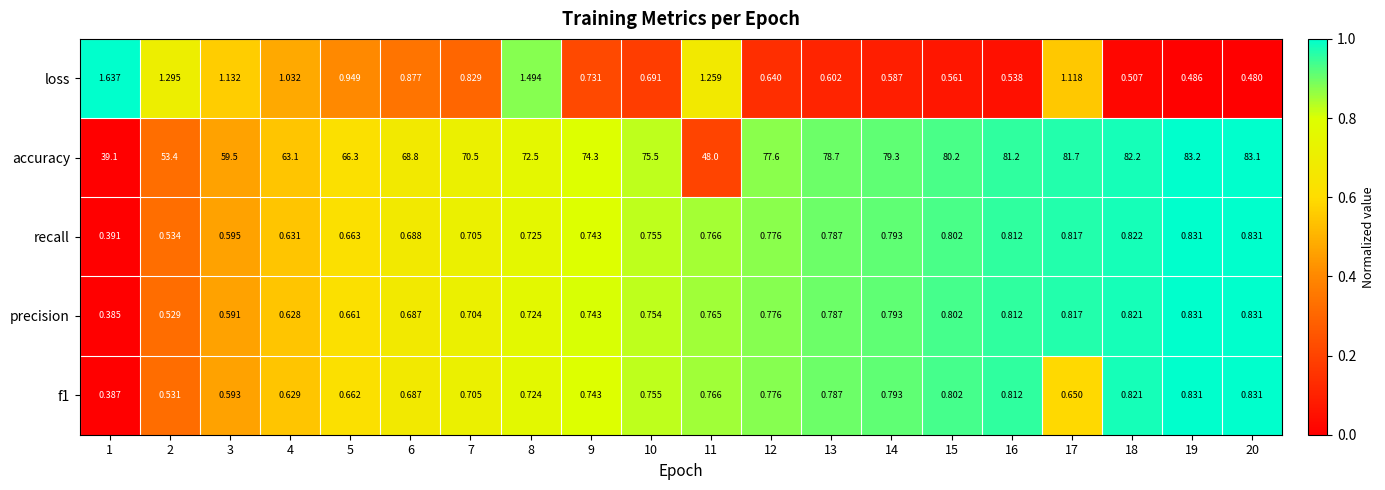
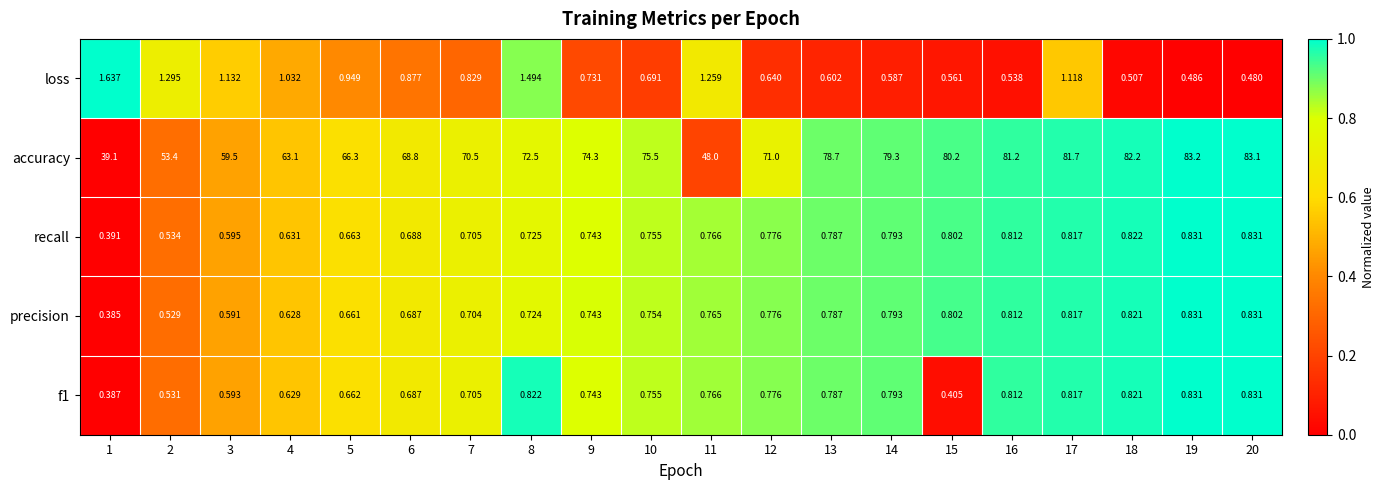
  {
    "loss": {
      "1": 1.637,
      "2": 1.295,
      "3": 1.132,
      "4": 1.032,
      "5": 0.949,
      "6": 0.877,
      "7": 0.829,
      "8": 1.494,
      "9": 0.731,
      "10": 0.691,
      "11": 1.259,
      "12": 0.640,
      "13": 0.602,
      "14": 0.587,
      "15": 0.561,
      "16": 0.538,
      "17": 1.118,
      "18": 0.507,
      "19": 0.486,
      "20": 0.480
    },
    "accuracy": {
      "1": 39.1,
      "2": 53.4,
      "3": 59.5,
      "4": 63.1,
      "5": 66.3,
      "6": 68.8,
      "7": 70.5,
      "8": 72.5,
      "9": 74.3,
      "10": 75.5,
      "11": 48.0,
-     "12": 77.6,
+     "12": 71.0,
      "13": 78.7,
      "14": 79.3,
      "15": 80.2,
      "16": 81.2,
      "17": 81.7,
      "18": 82.2,
      "19": 83.2,
      "20": 83.1
    },
    "recall": {
      "1": 0.391,
      "2": 0.534,
      "3": 0.595,
      "4": 0.631,
      "5": 0.663,
      "6": 0.688,
      "7": 0.705,
      "8": 0.725,
      "9": 0.743,
      "10": 0.755,
      "11": 0.766,
      "12": 0.776,
      "13": 0.787,
      "14": 0.793,
      "15": 0.802,
      "16": 0.812,
      "17": 0.817,
      "18": 0.822,
      "19": 0.831,
      "20": 0.831
    },
    "precision": {
      "1": 0.385,
      "2": 0.529,
      "3": 0.591,
      "4": 0.628,
      "5": 0.661,
      "6": 0.687,
      "7": 0.704,
      "8": 0.724,
      "9": 0.743,
      "10": 0.754,
      "11": 0.765,
      "12": 0.776,
      "13": 0.787,
      "14": 0.793,
      "15": 0.802,
      "16": 0.812,
      "17": 0.817,
      "18": 0.821,
      "19": 0.831,
      "20": 0.831
    },
    "f1": {
      "1": 0.387,
      "2": 0.531,
      "3": 0.593,
      "4": 0.629,
      "5": 0.662,
      "6": 0.687,
      "7": 0.705,
-     "8": 0.724,
+     "8": 0.822,
      "9": 0.743,
      "10": 0.755,
      "11": 0.766,
      "12": 0.776,
      "13": 0.787,
      "14": 0.793,
-     "15": 0.802,
+     "15": 0.405,
      "16": 0.812,
-     "17": 0.650,
+     "17": 0.817,
      "18": 0.821,
      "19": 0.831,
      "20": 0.831
    }
  }
